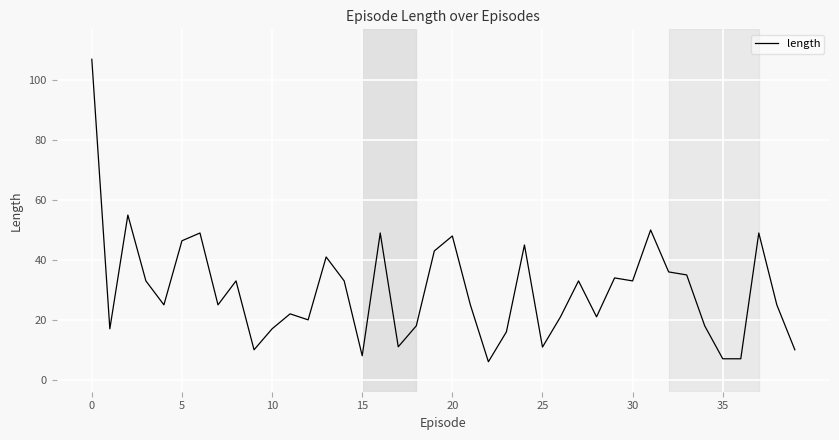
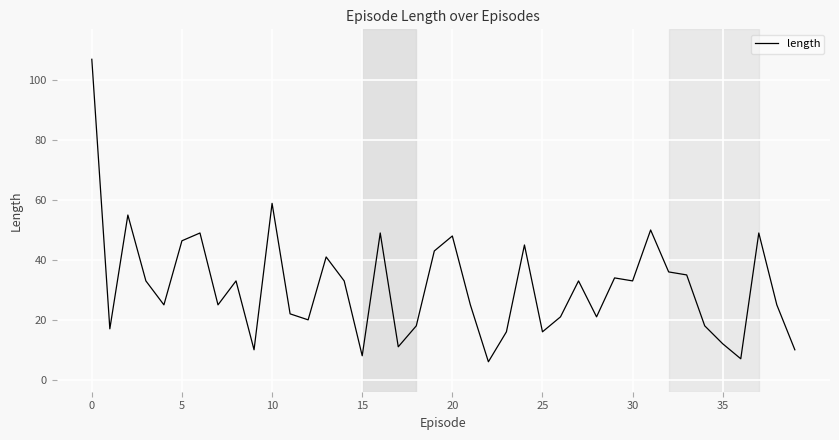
  {
    "0": 107,
    "5": 46,
-   "10": 17,
+   "10": 59,
    "15": 8,
    "20": 48,
-   "25": 11,
+   "25": 16,
    "30": 33,
-   "35": 7
+   "35": 12
  }
